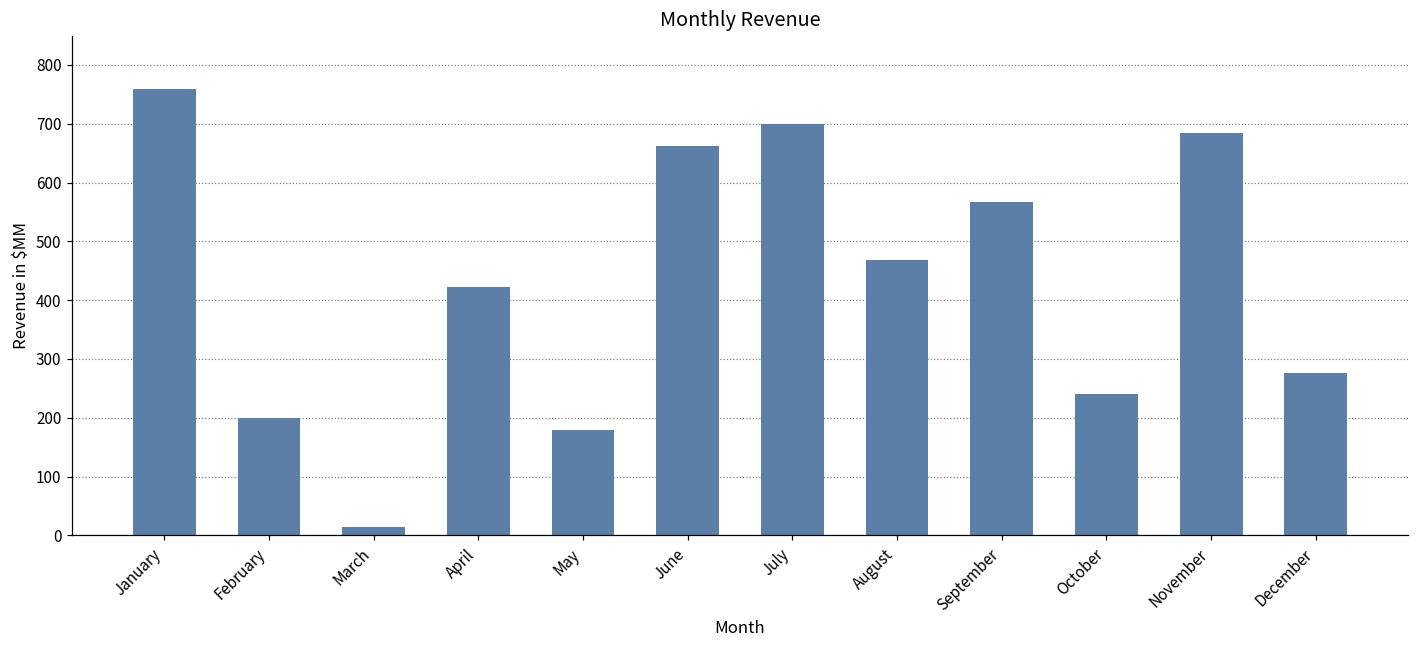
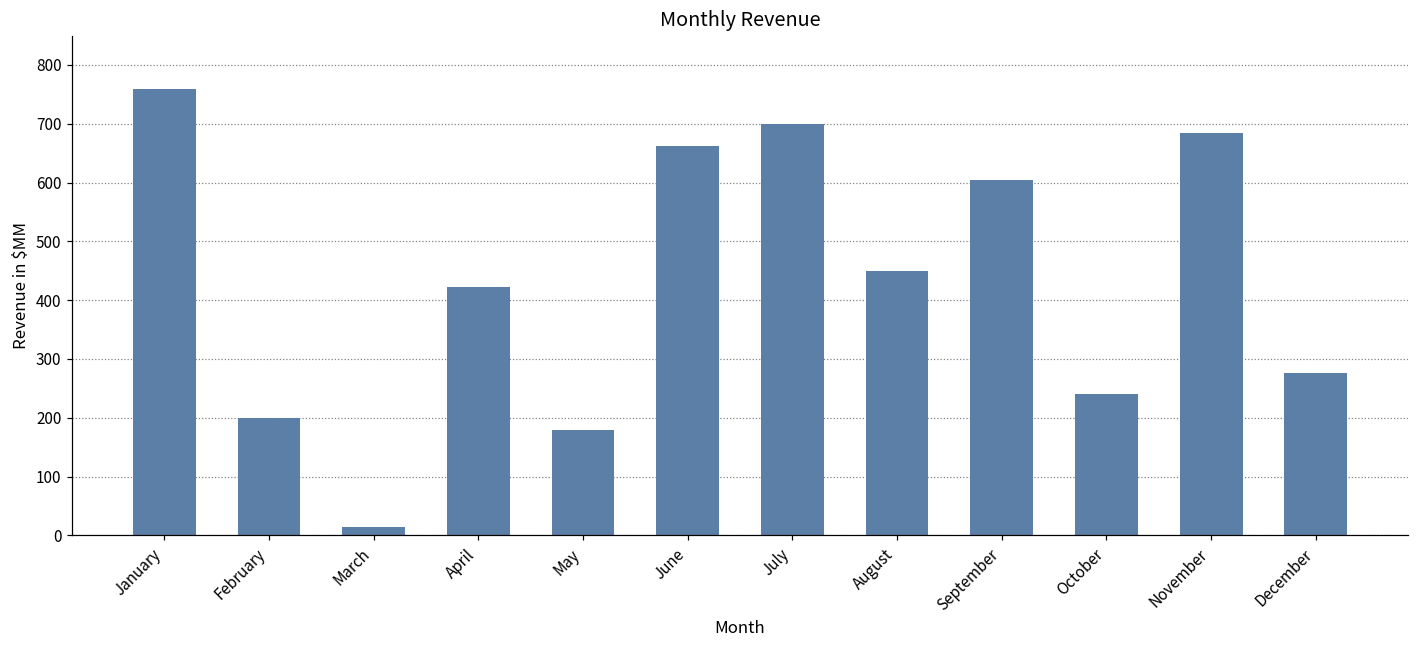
  {
    "January": 760,
    "February": 200,
    "March": 20,
    "April": 420,
    "May": 180,
    "June": 660,
    "July": 700,
-   "August": 470,
-   "September": 570,
+   "August": 450,
+   "September": 610,
    "October": 240,
    "November": 690,
    "December": 280
  }
